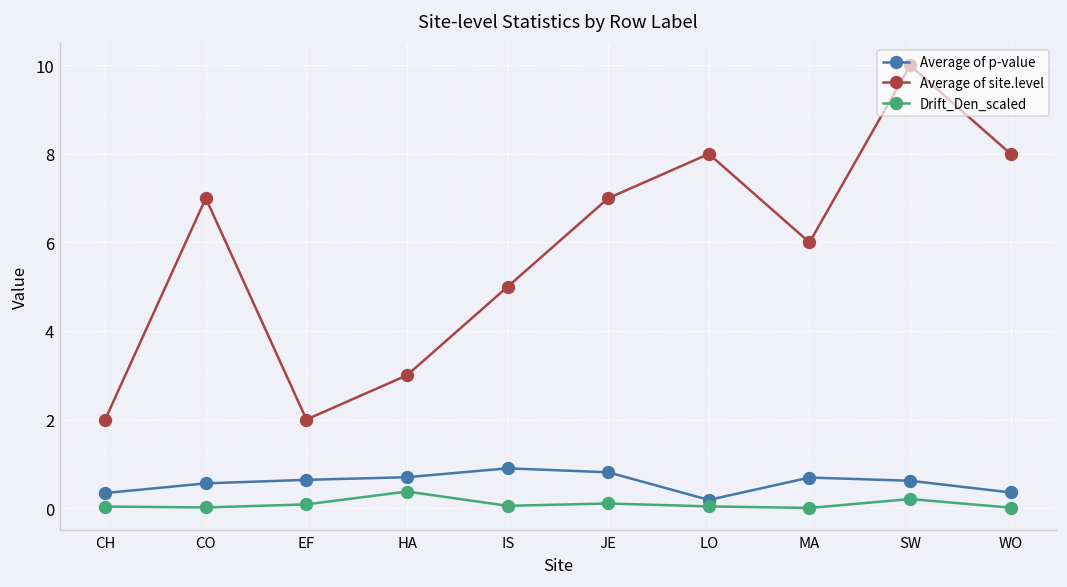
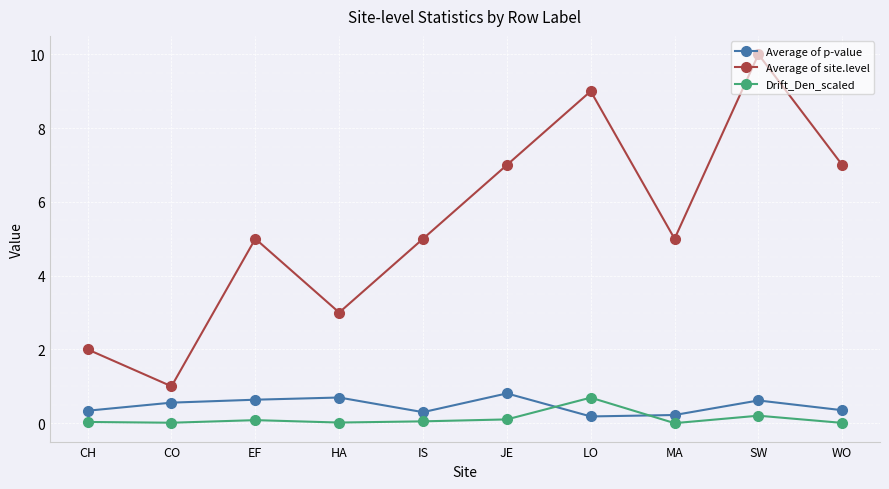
  {
    "Average of p-value": {
      "CH": 0.3,
      "CO": 0.6,
      "EF": 0.6,
      "HA": 0.7,
-     "IS": 0.9,
+     "IS": 0.3,
      "JE": 0.8,
      "LO": 0.2,
-     "MA": 0.7,
+     "MA": 0.2,
      "SW": 0.6,
      "WO": 0.4
    },
    "Average of site.level": {
      "CH": 2,
-     "CO": 7,
-     "EF": 2,
+     "CO": 1,
+     "EF": 5,
      "HA": 3,
      "IS": 5,
      "JE": 7,
-     "LO": 8,
-     "MA": 6,
-     "WO": 8
+     "LO": 9,
+     "MA": 5,
+     "WO": 7
    },
    "Drift_Den_scaled": {
      "CH": 0.0,
      "CO": 0.0,
      "EF": 0.1,
-     "HA": 0.4,
+     "HA": 0.0,
      "IS": 0.1,
      "JE": 0.1,
-     "LO": 0.0,
+     "LO": 0.7,
      "MA": 0.0,
      "SW": 0.2,
      "WO": 0.0
    }
  }
